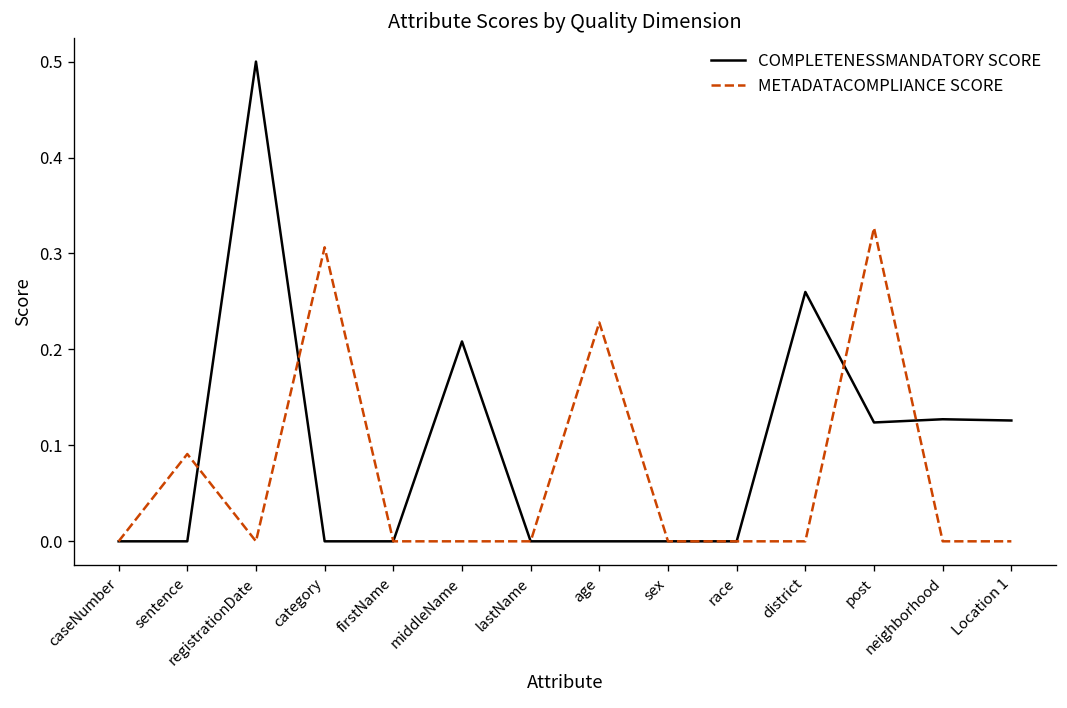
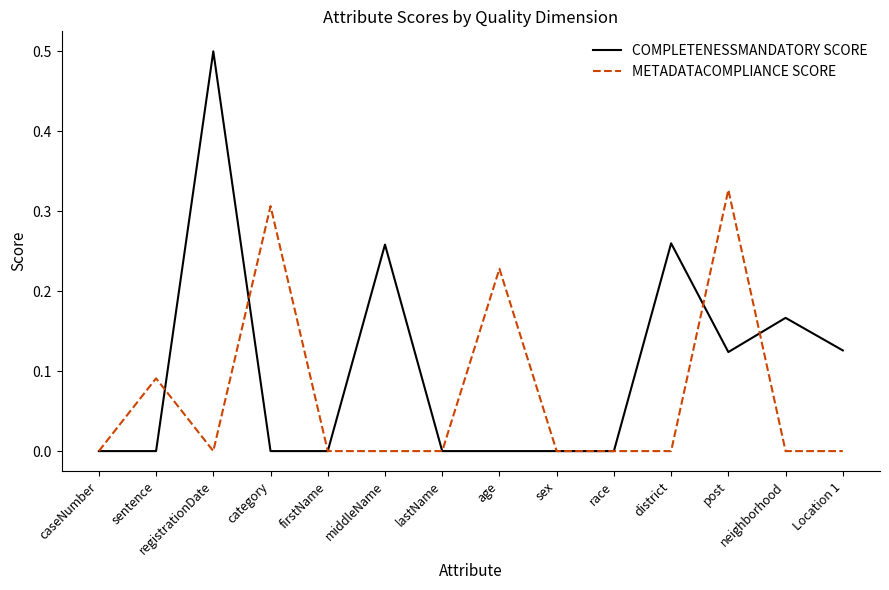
  {
    "COMPLETENESSMANDATORY SCORE": {
      "sentence": 0.00,
      "registrationDate": 0.50,
      "category": 0.00,
-     "middleName": 0.21,
+     "middleName": 0.26,
      "age": 0.00,
      "district": 0.26,
      "post": 0.12,
-     "neighborhood": 0.13,
+     "neighborhood": 0.17,
      "Location 1": 0.13
    },
    "METADATACOMPLIANCE SCORE": {
      "sentence": 0.09,
      "registrationDate": 0.00,
      "category": 0.31,
      "middleName": 0.00,
      "age": 0.23,
      "district": 0.00,
      "post": 0.33,
      "neighborhood": 0.00,
      "Location 1": 0.00
    }
  }
